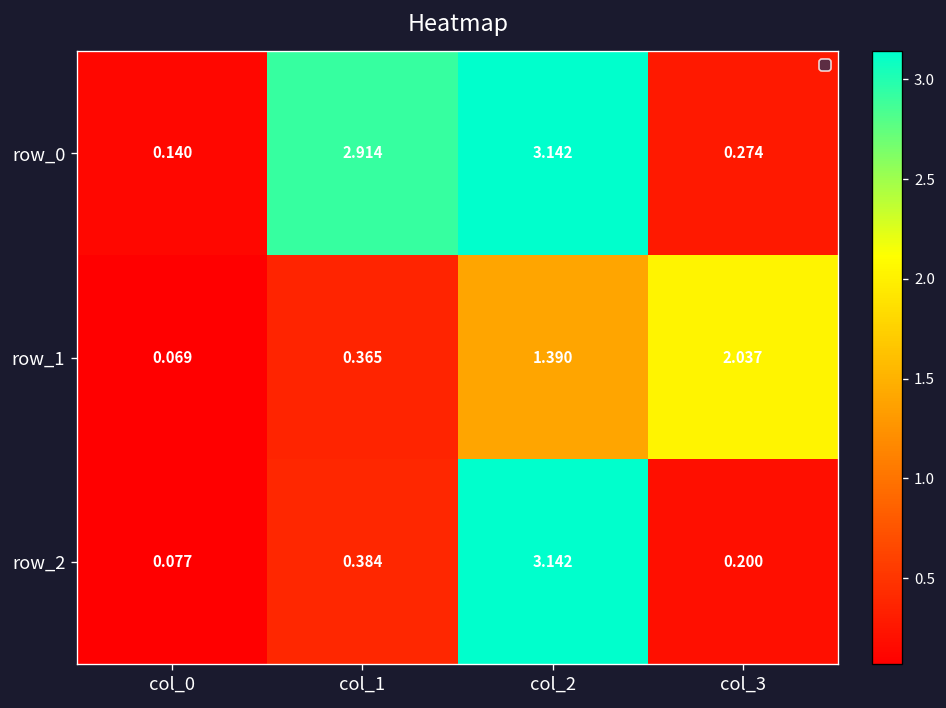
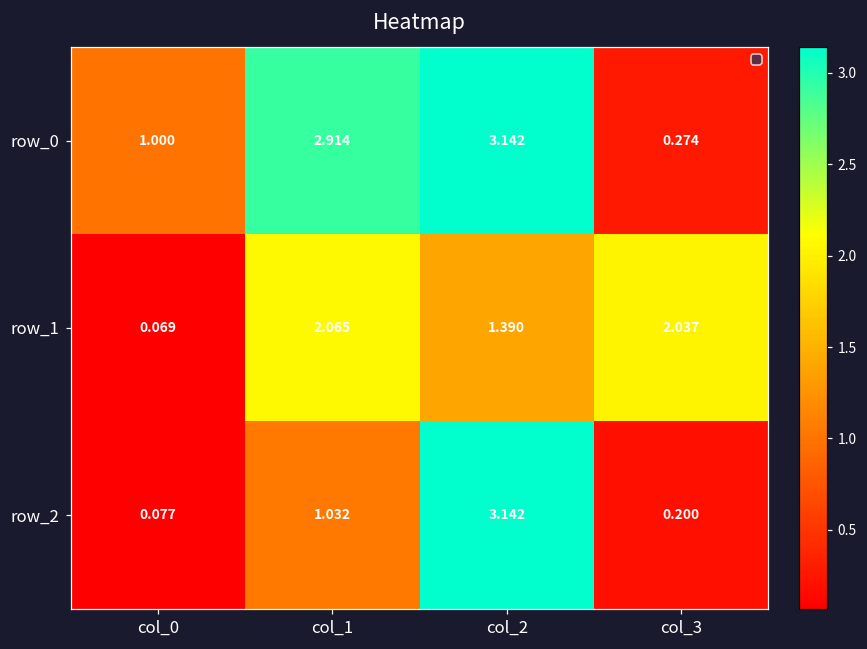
  {
    "row_0": {
-     "col_0": 0.140,
+     "col_0": 1.000,
      "col_1": 2.914,
      "col_2": 3.142,
      "col_3": 0.274
    },
    "row_1": {
      "col_0": 0.069,
-     "col_1": 0.365,
+     "col_1": 2.065,
      "col_2": 1.390,
      "col_3": 2.037
    },
    "row_2": {
      "col_0": 0.077,
-     "col_1": 0.384,
+     "col_1": 1.032,
      "col_2": 3.142,
      "col_3": 0.200
    }
  }
